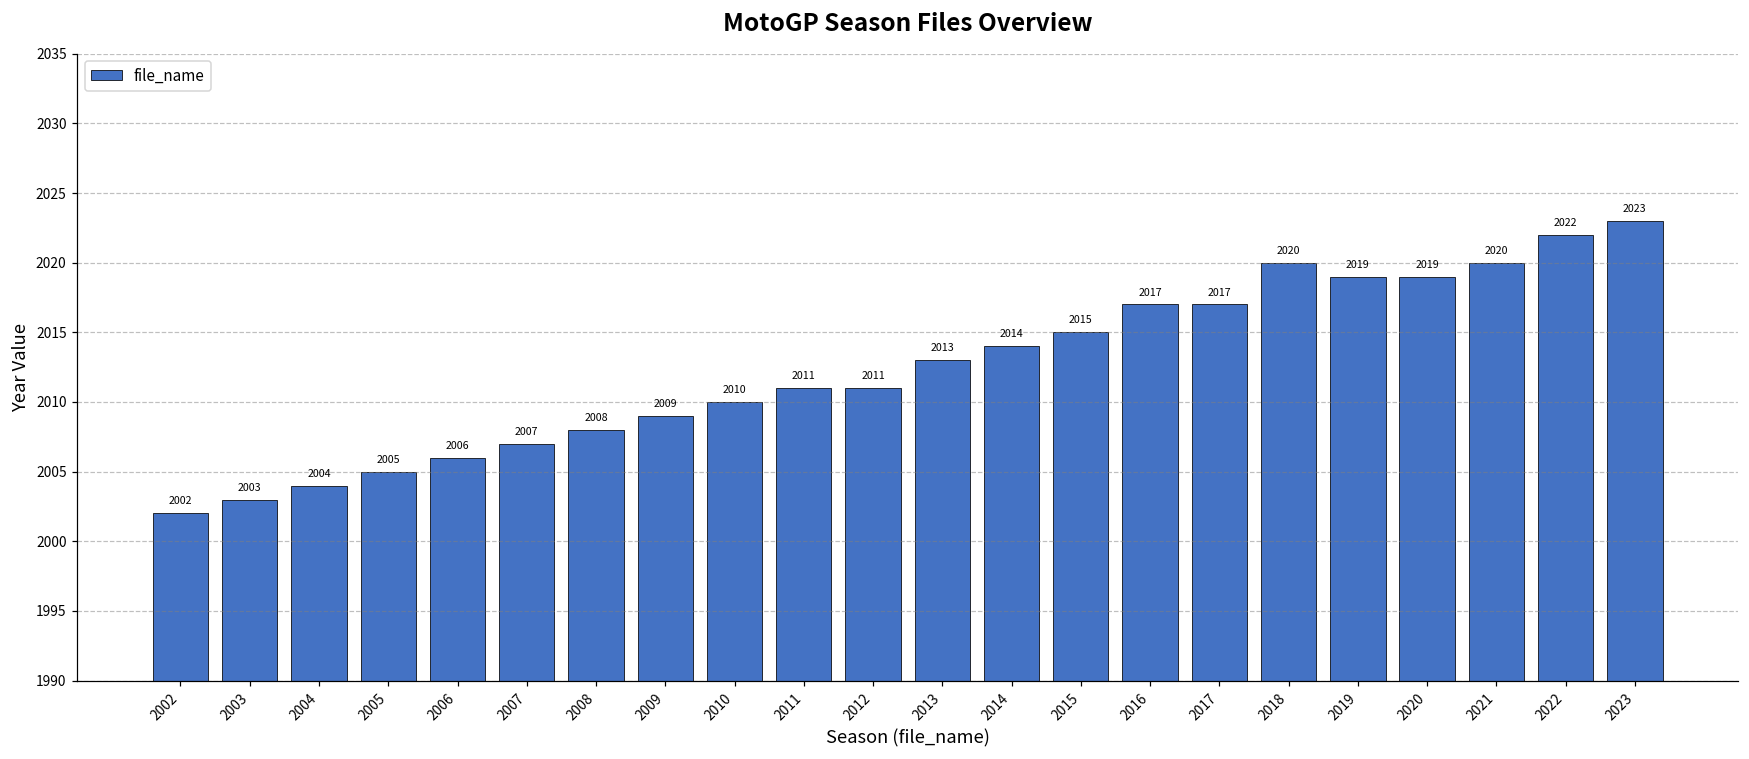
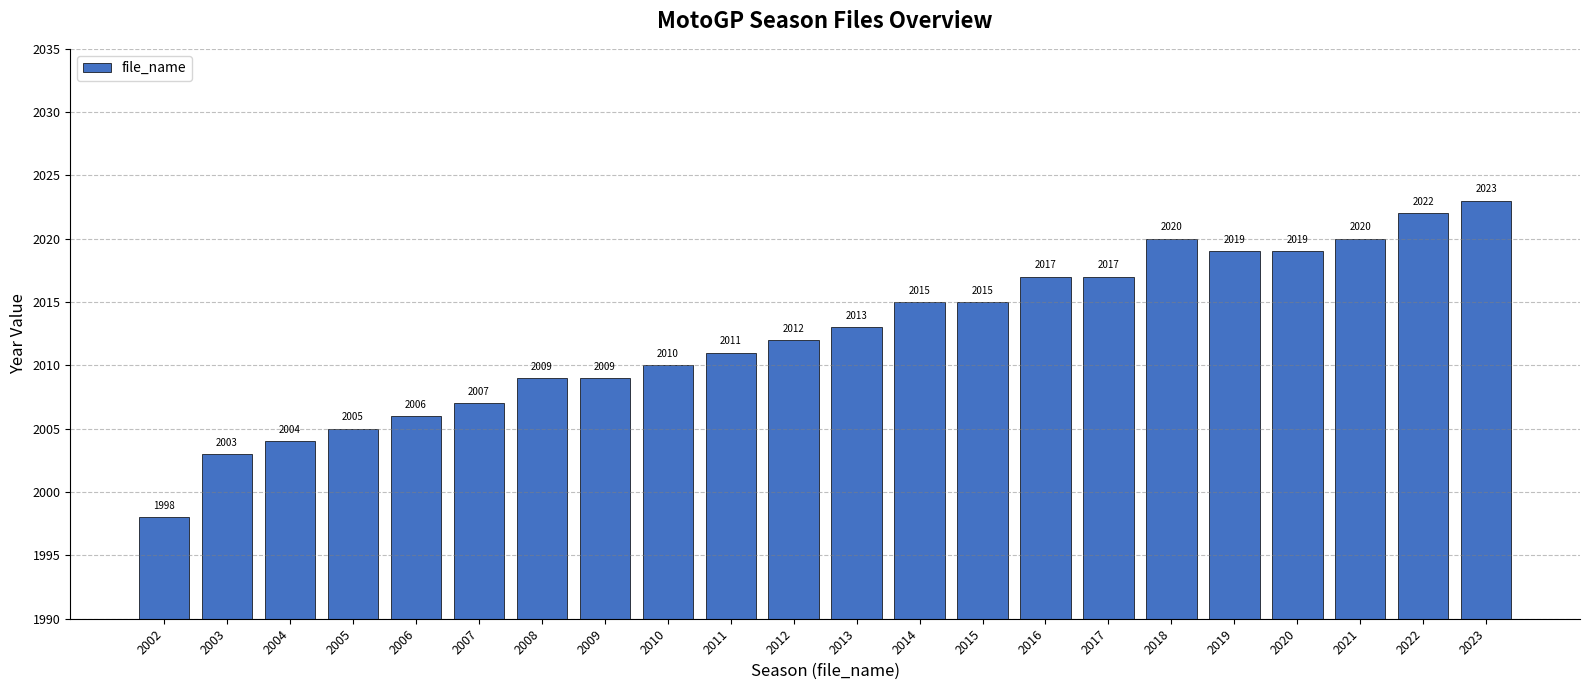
  {
-   "2002": 2002,
+   "2002": 1998,
    "2003": 2003,
    "2004": 2004,
    "2005": 2005,
    "2006": 2006,
    "2007": 2007,
-   "2008": 2008,
+   "2008": 2009,
    "2009": 2009,
    "2010": 2010,
    "2011": 2011,
-   "2012": 2011,
+   "2012": 2012,
    "2013": 2013,
-   "2014": 2014,
+   "2014": 2015,
    "2015": 2015,
    "2016": 2017,
    "2017": 2017,
    "2018": 2020,
    "2019": 2019,
    "2020": 2019,
    "2021": 2020,
    "2022": 2022,
    "2023": 2023
  }
